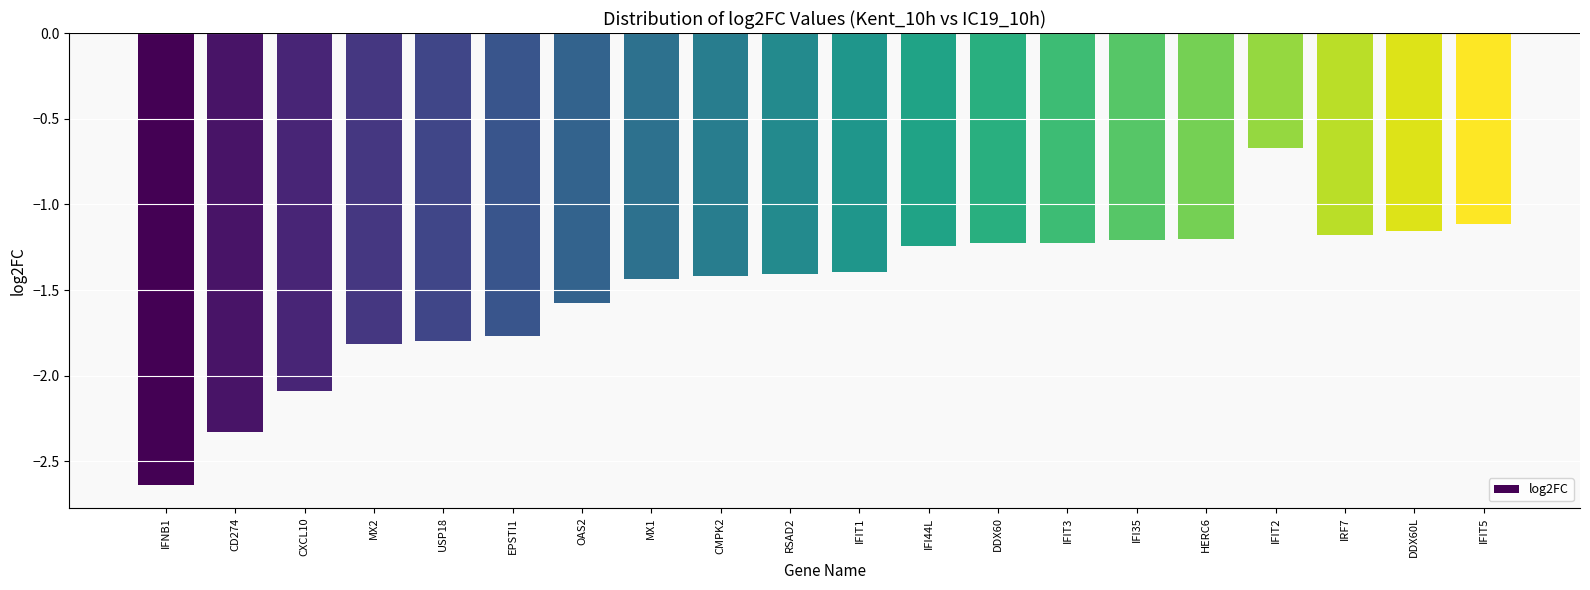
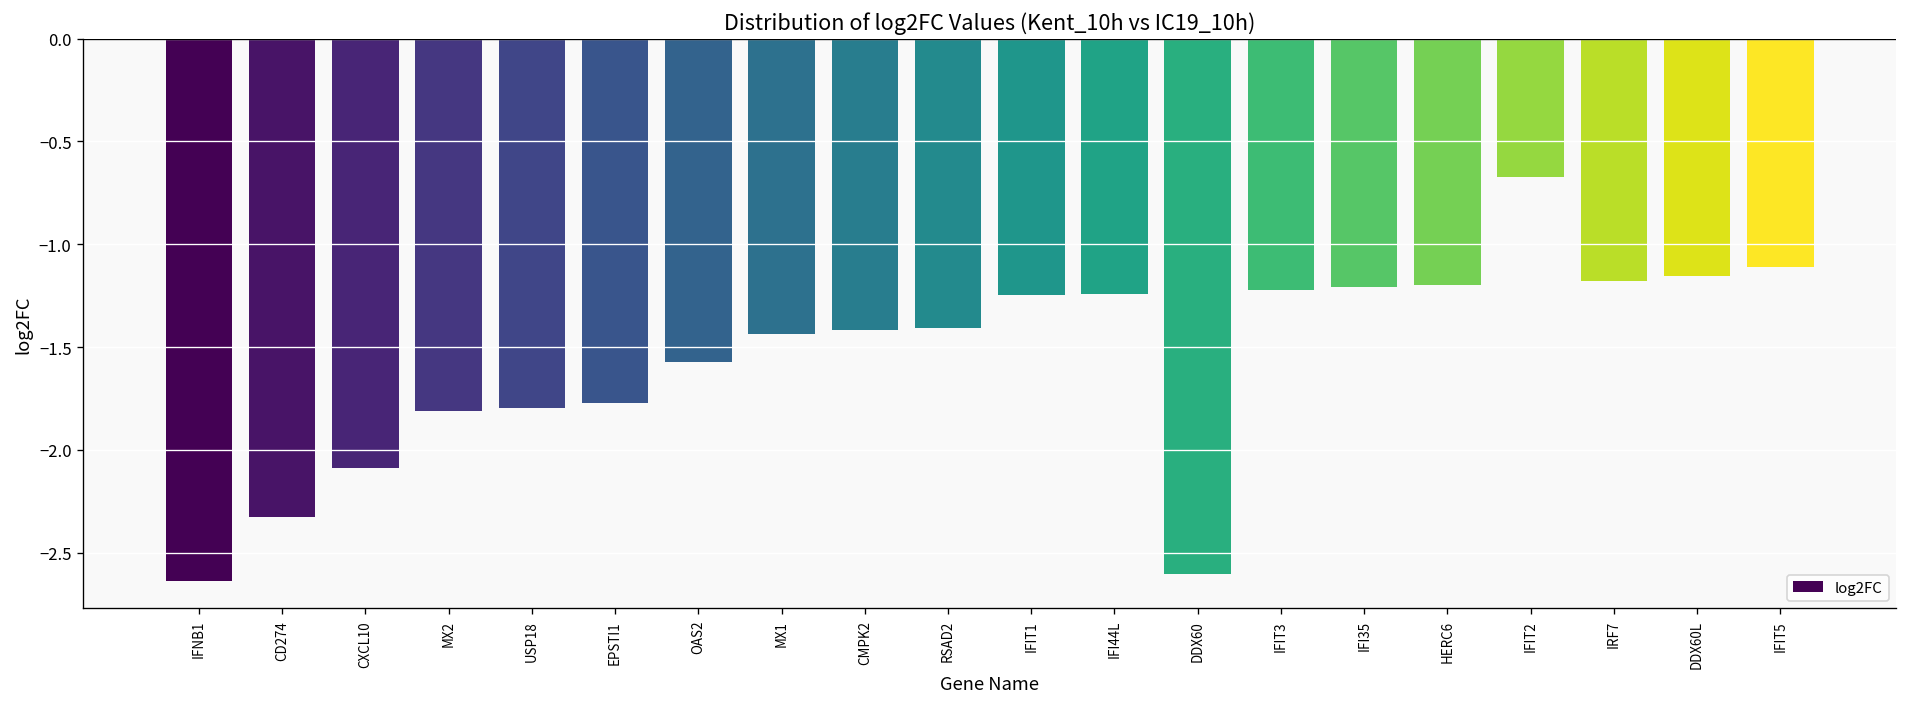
  {
    "IFNB1": -2.64,
    "CD274": -2.33,
    "CXCL10": -2.09,
    "MX2": -1.81,
    "USP18": -1.80,
    "EPSTI1": -1.77,
    "OAS2": -1.57,
    "MX1": -1.44,
    "CMPK2": -1.42,
    "RSAD2": -1.41,
-   "IFIT1": -1.40,
+   "IFIT1": -1.24,
    "IFI44L": -1.24,
-   "DDX60": -1.23,
+   "DDX60": -2.60,
    "IFIT3": -1.22,
    "IFI35": -1.21,
    "HERC6": -1.20,
    "IFIT2": -0.67,
    "IRF7": -1.18,
    "DDX60L": -1.15,
    "IFIT5": -1.11
  }
